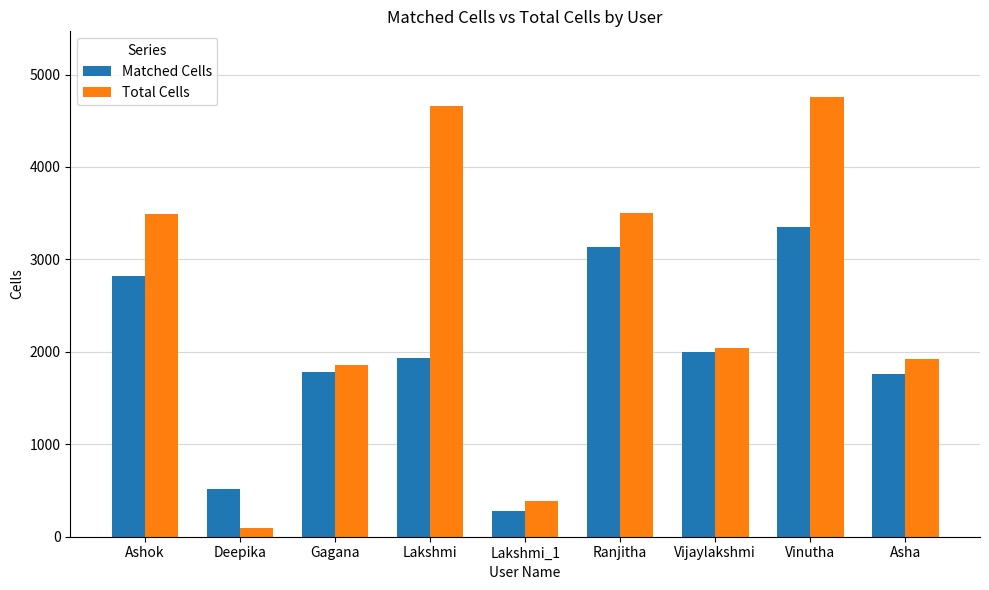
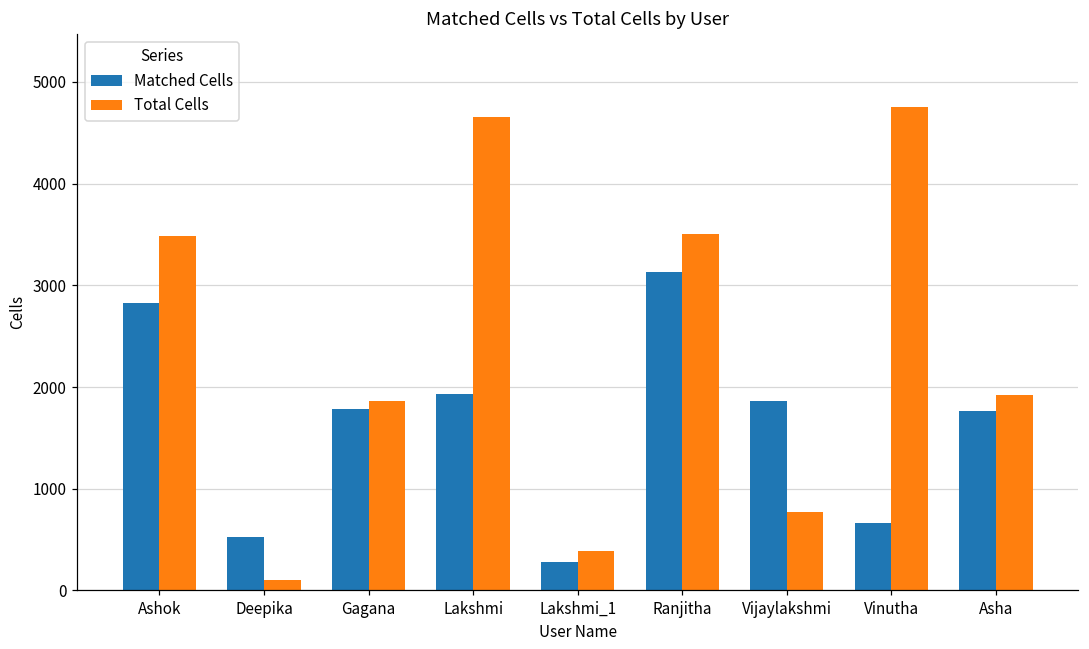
  {
    "Matched Cells": {
      "Ashok": 2800,
      "Deepika": 500,
      "Gagana": 1800,
      "Lakshmi": 1900,
      "Lakshmi_1": 300,
      "Ranjitha": 3100,
-     "Vijaylakshmi": 2000,
-     "Vinutha": 3400,
+     "Vijaylakshmi": 1900,
+     "Vinutha": 700,
      "Asha": 1800
    },
    "Total Cells": {
      "Ashok": 3500,
      "Deepika": 100,
      "Gagana": 1900,
      "Lakshmi": 4700,
      "Lakshmi_1": 400,
      "Ranjitha": 3500,
-     "Vijaylakshmi": 2000,
+     "Vijaylakshmi": 800,
      "Vinutha": 4800,
      "Asha": 1900
    }
  }
